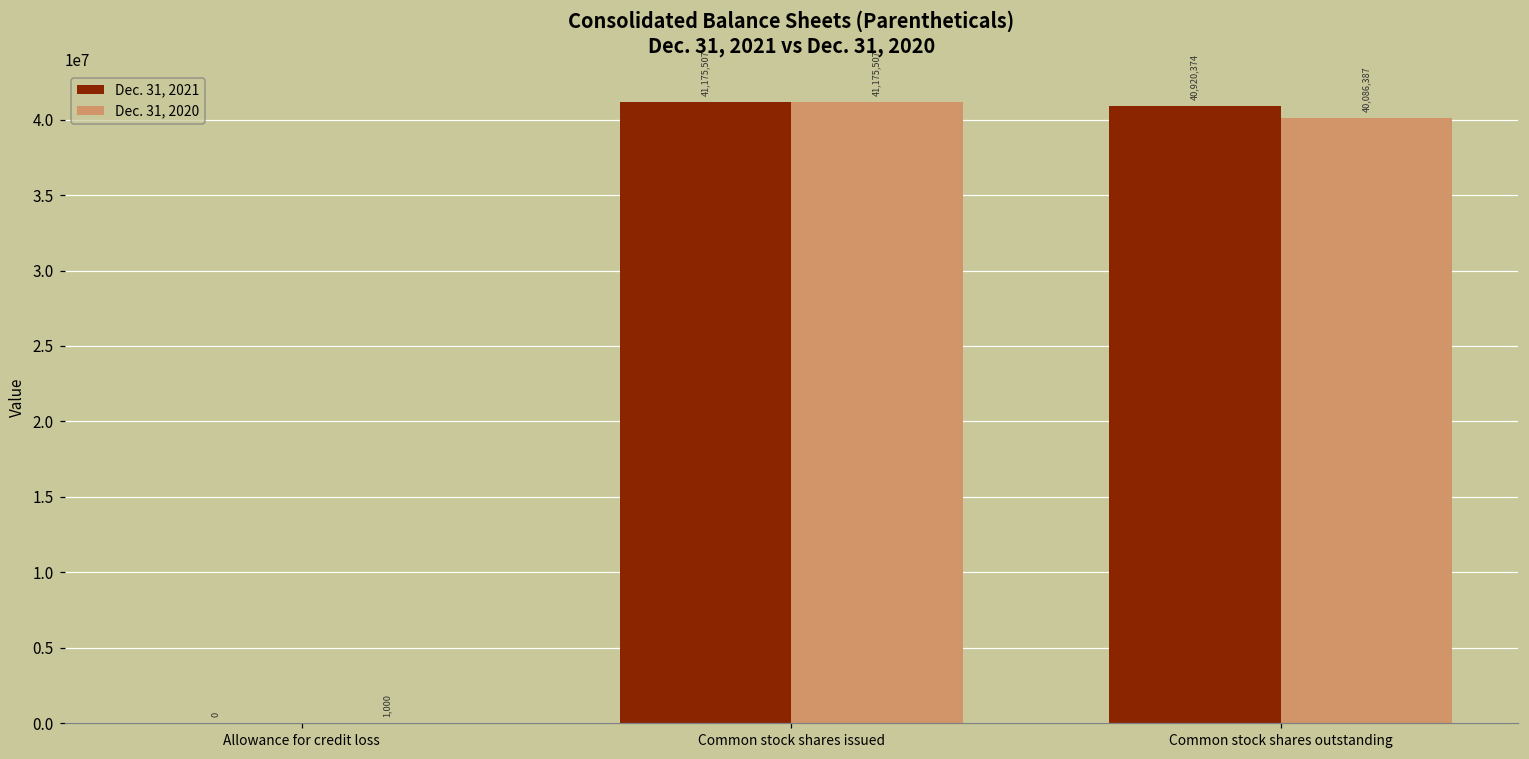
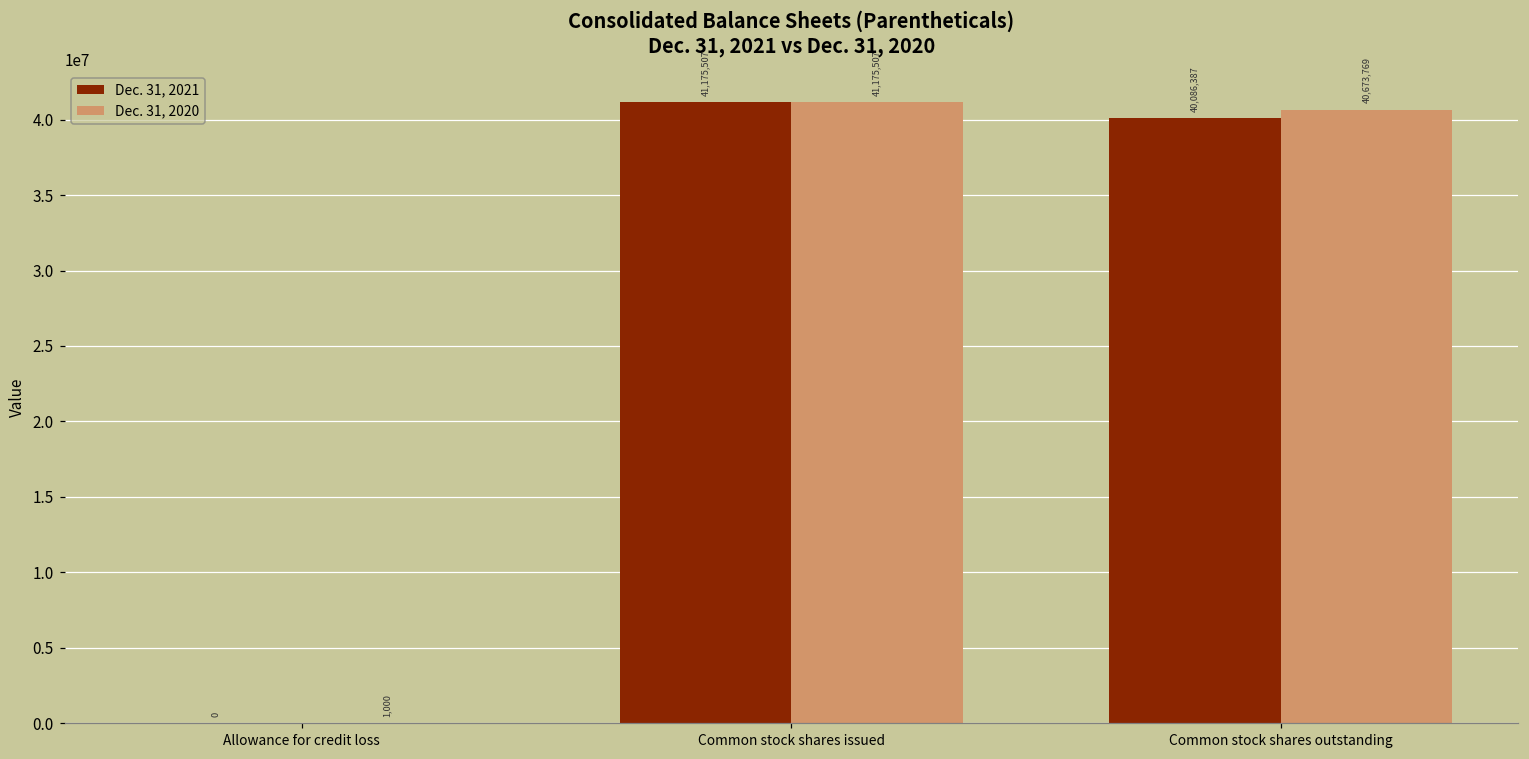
  {
    "Dec. 31, 2021": {
      "Allowance for credit loss": "0",
      "Common stock shares issued": "41,175,507",
-     "Common stock shares outstanding": "40,920,374"
+     "Common stock shares outstanding": "40,086,387"
    },
    "Dec. 31, 2020": {
      "Allowance for credit loss": "1,000",
      "Common stock shares issued": "41,175,507",
-     "Common stock shares outstanding": "40,086,387"
+     "Common stock shares outstanding": "40,673,769"
    }
  }
